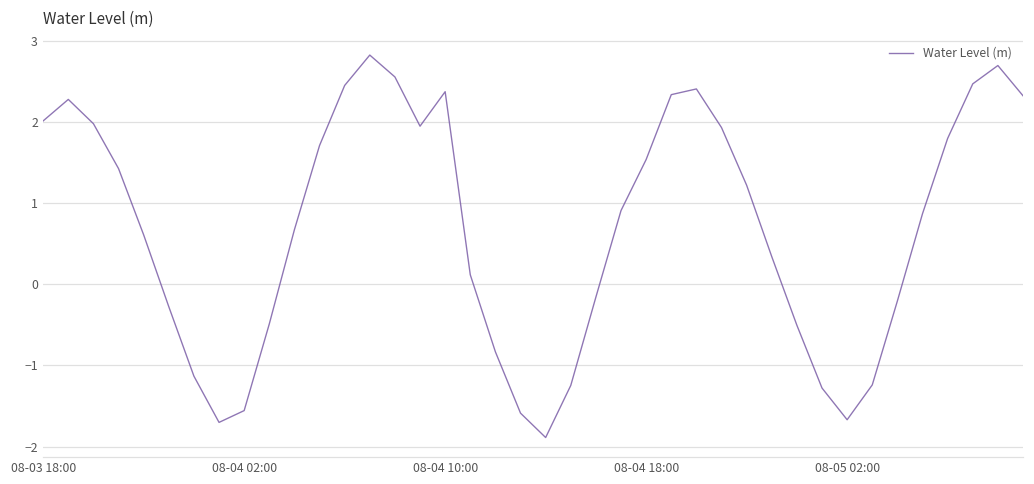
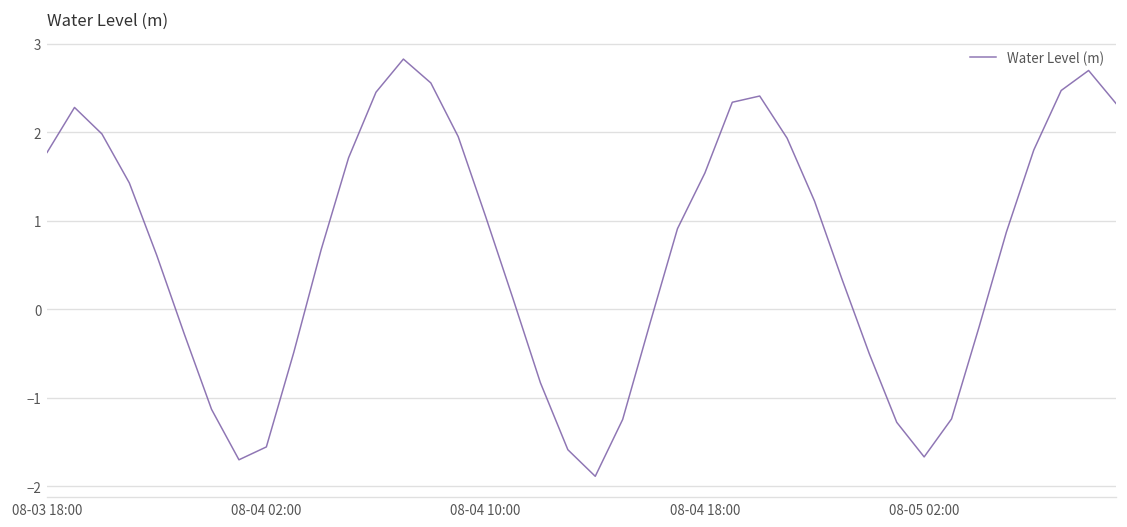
  {
-   "08-03 18:00": 2.0,
+   "08-03 18:00": 1.8,
    "08-04 02:00": -1.6,
-   "08-04 10:00": 2.4,
+   "08-04 10:00": 1.0,
    "08-04 18:00": 1.5,
    "08-05 02:00": -1.7
  }
